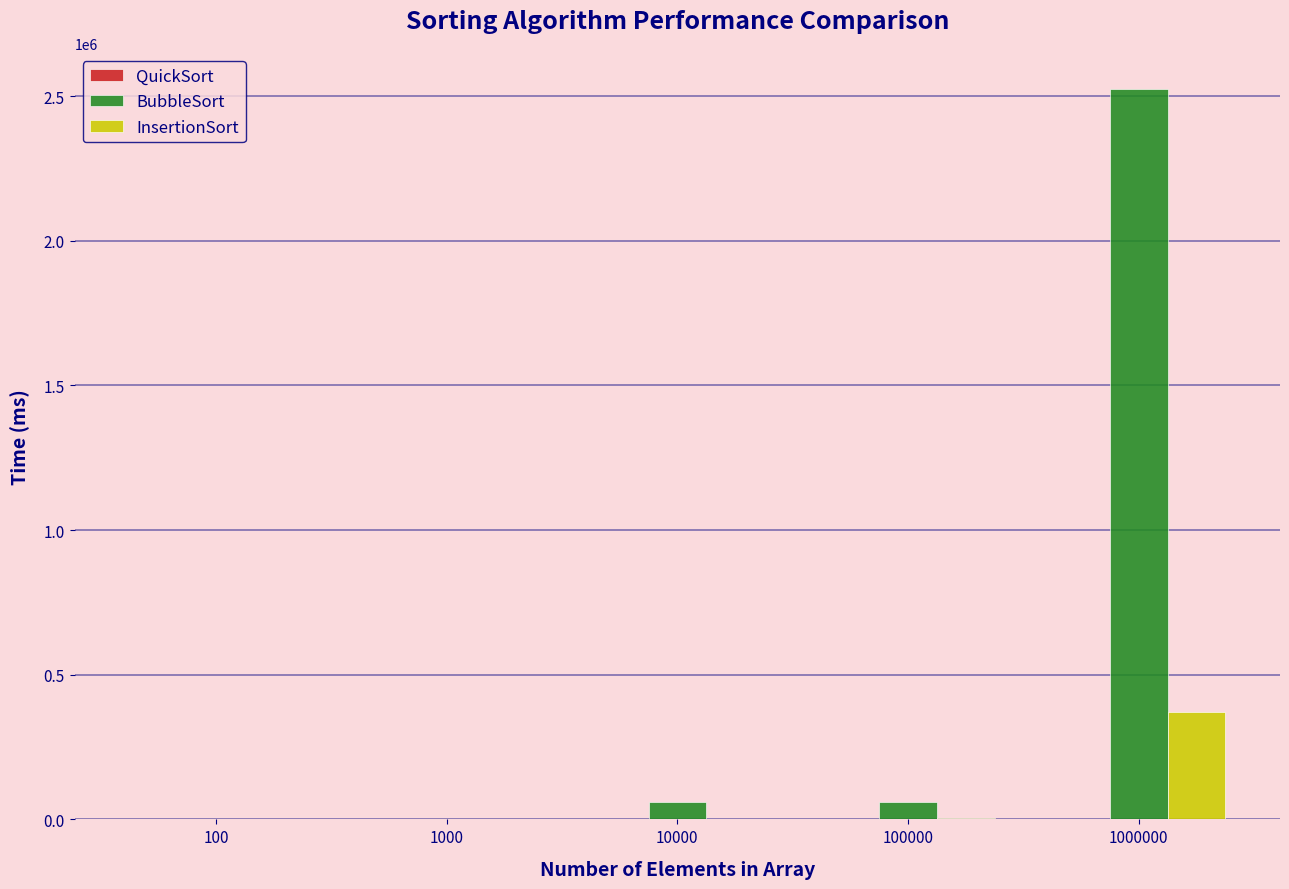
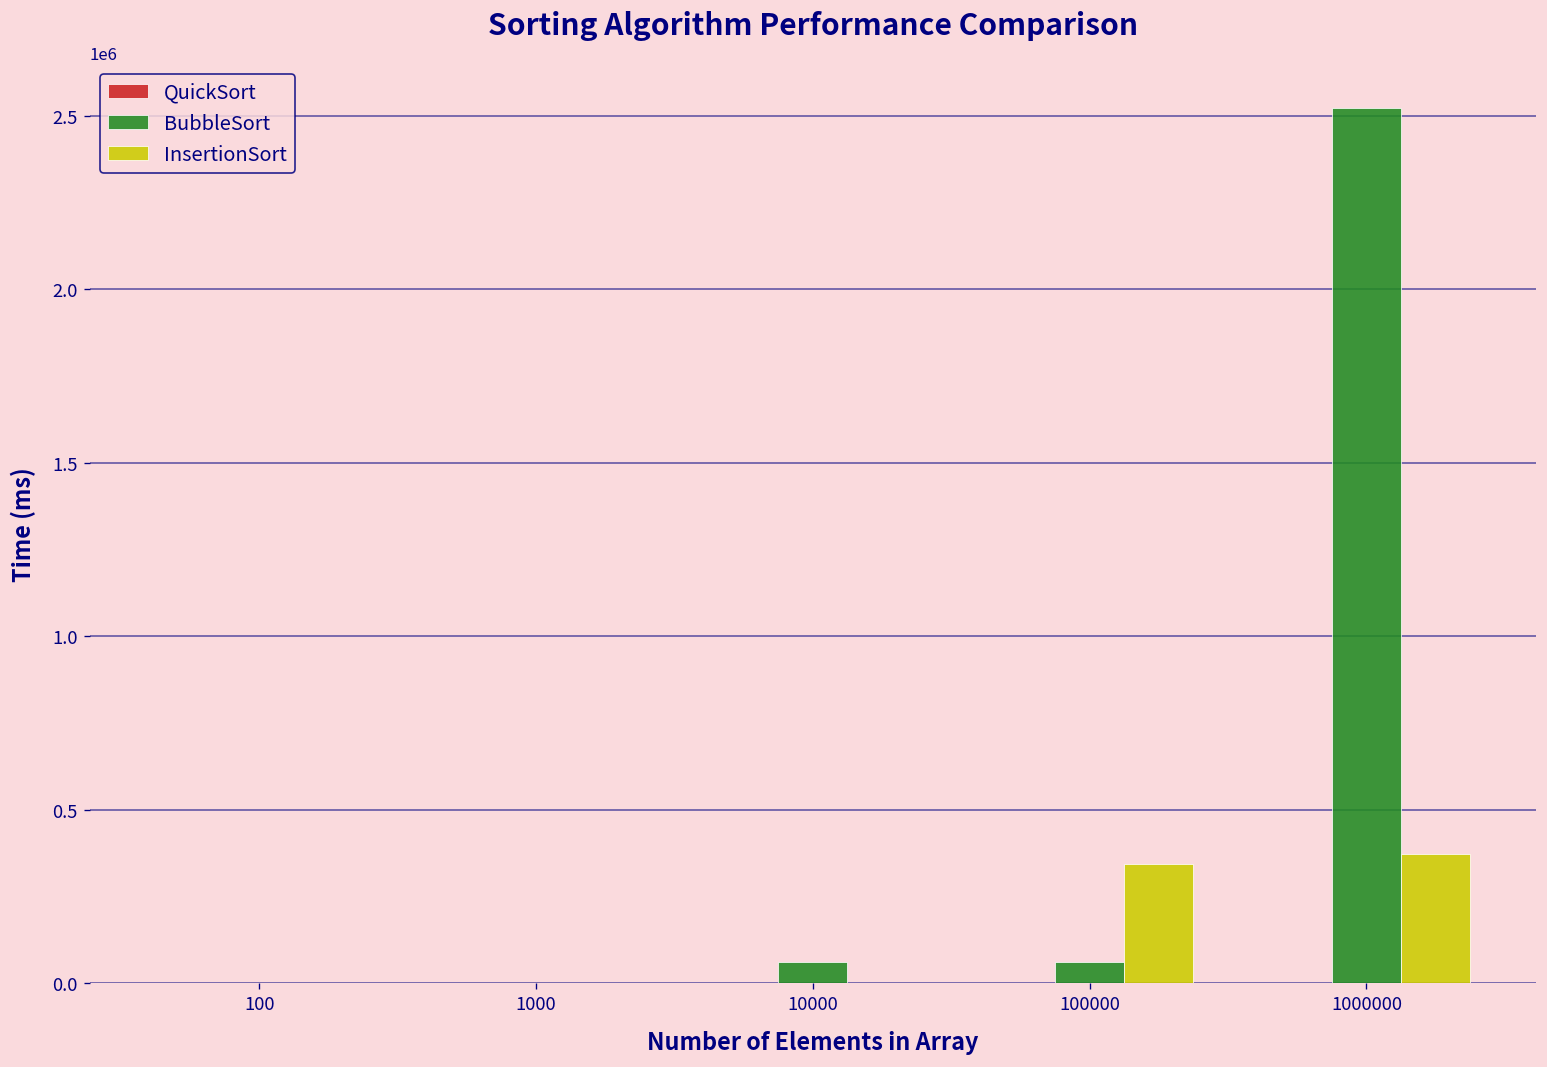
  {
    "QuickSort": {
      "100": 0,
      "1000": 0
    },
    "BubbleSort": {
      "100": 0,
      "10000": 60000,
      "100000": 60000,
      "1000000": 2520000
    },
    "InsertionSort": {
      "100": 0,
-     "100000": 0,
+     "100000": 340000,
      "1000000": 370000
    }
  }
